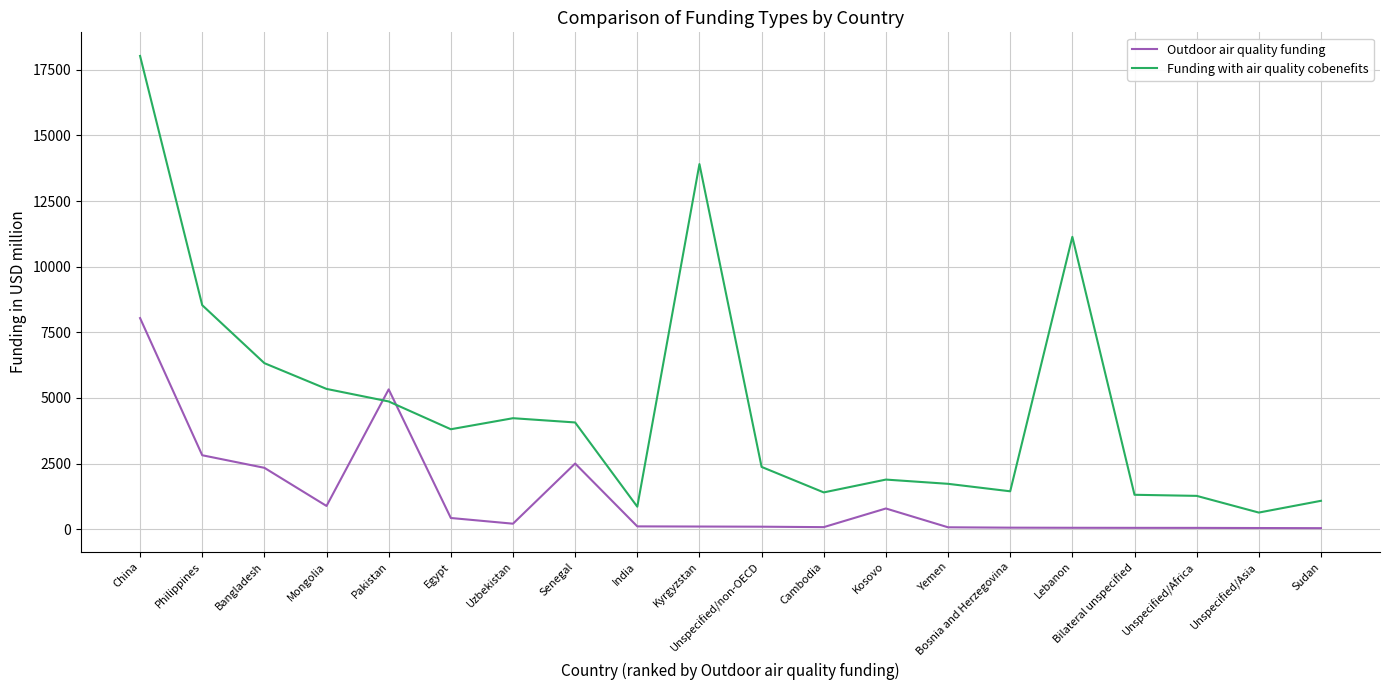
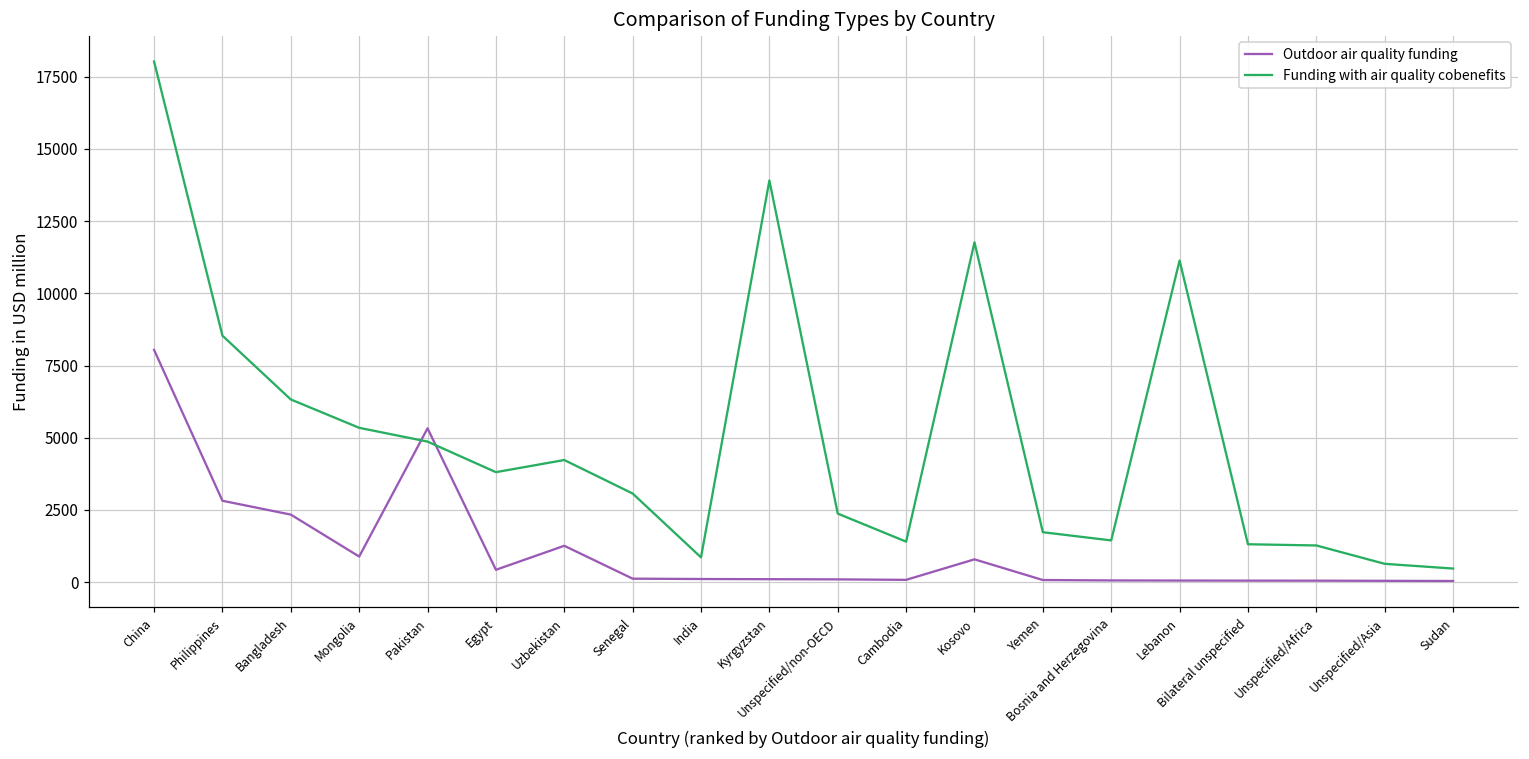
  {
    "Outdoor air quality funding": {
      "China": 8000,
      "Philippines": 2800,
      "Bangladesh": 2300,
      "Mongolia": 900,
      "Pakistan": 5300,
      "Egypt": 400,
-     "Uzbekistan": 200,
-     "Senegal": 2500,
+     "Uzbekistan": 1300,
+     "Senegal": 100,
      "India": 100,
      "Kyrgyzstan": 100,
      "Unspecified/non-OECD": 100,
      "Cambodia": 100,
      "Kosovo": 800,
      "Yemen": 100,
      "Bosnia and Herzegovina": 100,
      "Lebanon": 100,
      "Bilateral unspecified": 100,
      "Unspecified/Africa": 0,
      "Unspecified/Asia": 0,
      "Sudan": 0
    },
    "Funding with air quality cobenefits": {
      "China": 18000,
      "Philippines": 8500,
      "Bangladesh": 6300,
      "Mongolia": 5300,
      "Pakistan": 4900,
      "Egypt": 3800,
      "Uzbekistan": 4200,
-     "Senegal": 4100,
+     "Senegal": 3100,
      "India": 900,
      "Kyrgyzstan": 13900,
      "Unspecified/non-OECD": 2400,
      "Cambodia": 1400,
-     "Kosovo": 1900,
+     "Kosovo": 11800,
      "Yemen": 1700,
      "Bosnia and Herzegovina": 1400,
      "Lebanon": 11100,
      "Bilateral unspecified": 1300,
      "Unspecified/Africa": 1300,
      "Unspecified/Asia": 600,
-     "Sudan": 1100
+     "Sudan": 500
    }
  }
